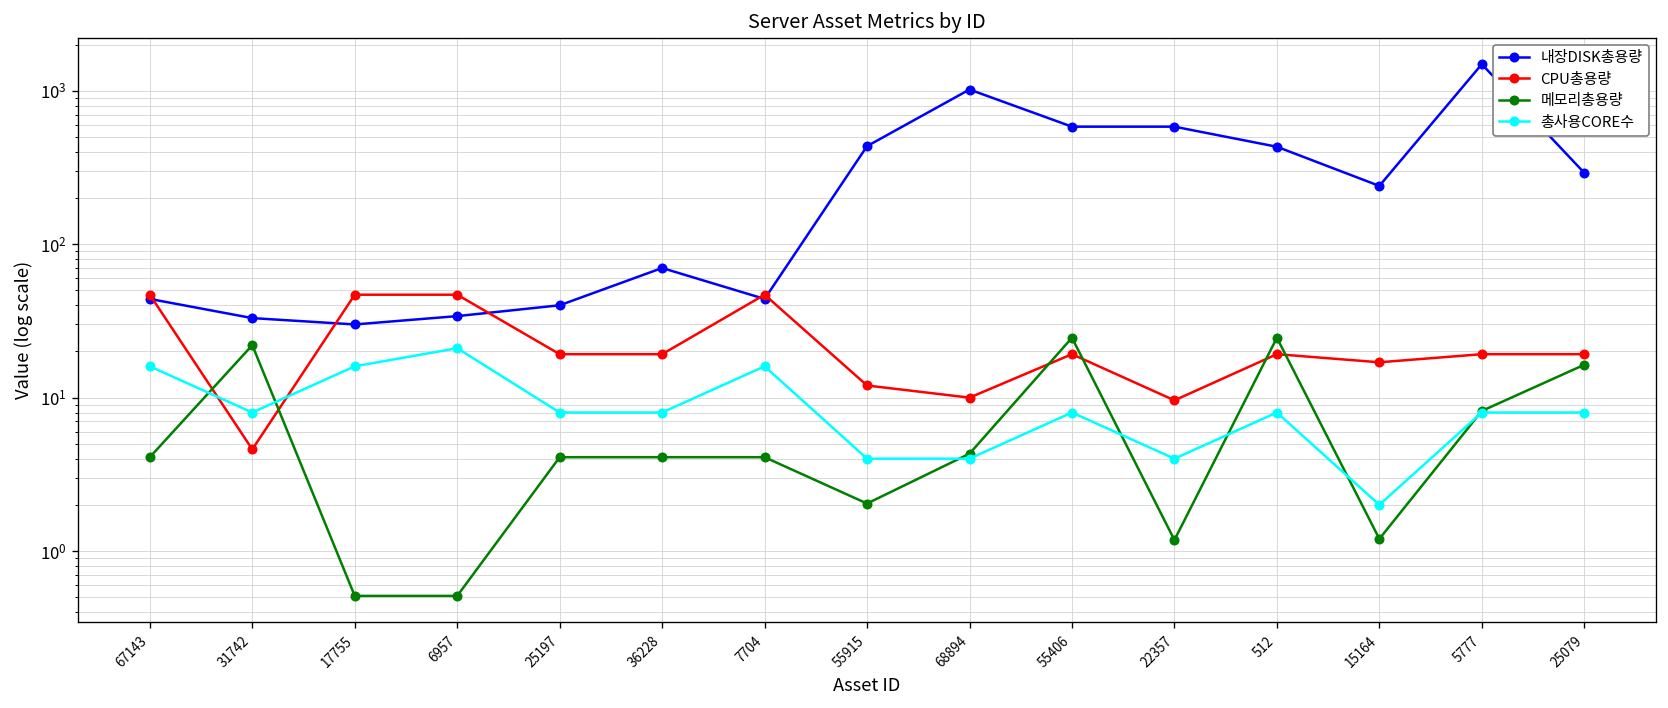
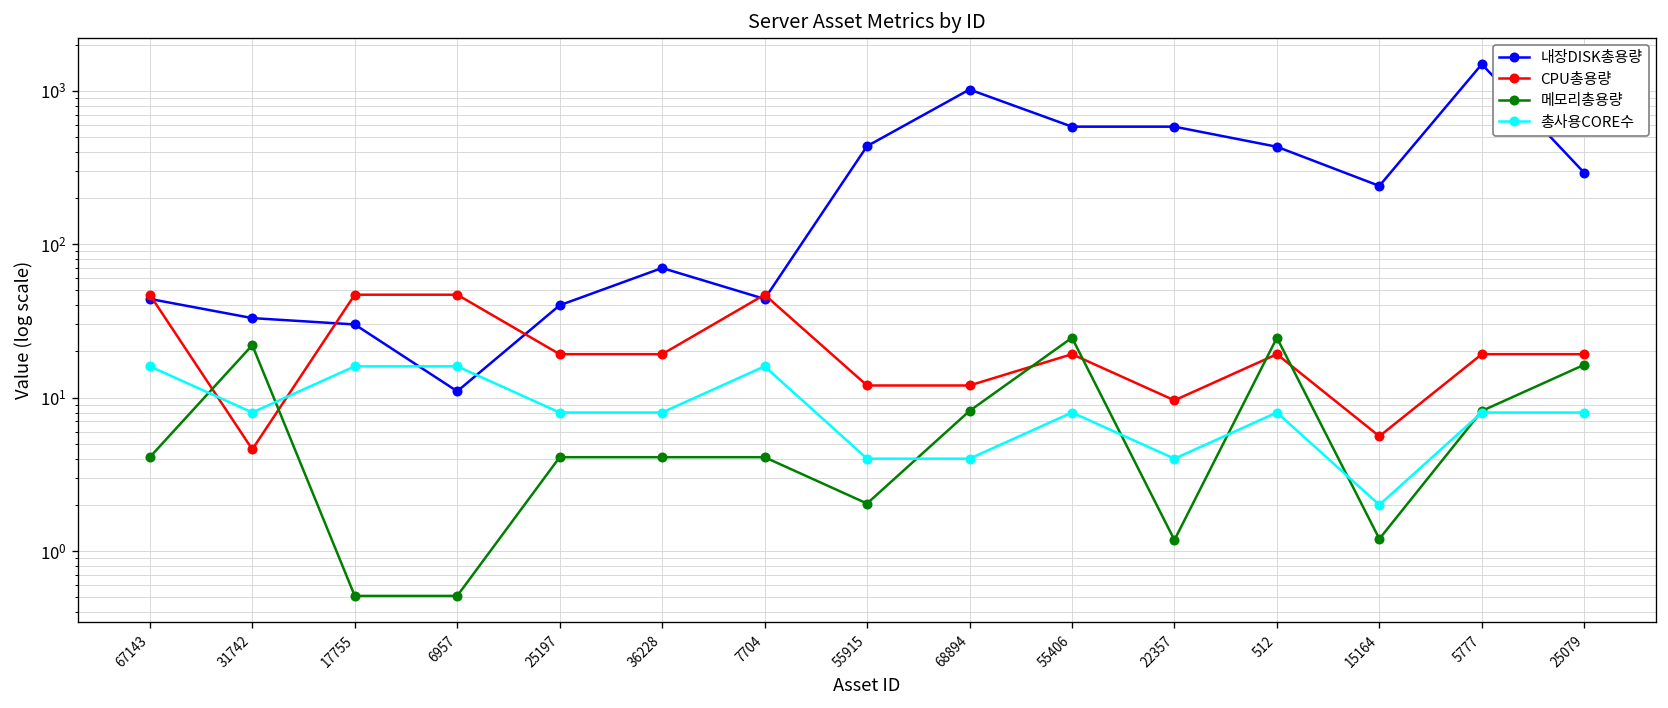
  {
    "내장DISK총용량": {
      "67143": 44,
      "31742": 33,
      "17755": 30,
-     "6957": 34,
+     "6957": 11,
      "25197": 40,
      "36228": 70,
      "7704": 44,
      "55915": 440,
      "68894": 1000,
      "55406": 600,
      "22357": 600,
      "512": 430,
      "15164": 240,
      "5777": 1500,
      "25079": 290
    },
    "CPU총용량": {
      "67143": 47,
      "31742": 4.6,
      "17755": 47,
      "6957": 47,
      "25197": 19,
      "36228": 19,
      "7704": 47,
      "55915": 12,
-     "68894": 10,
+     "68894": 12,
      "55406": 19,
      "22357": 10,
      "512": 19,
-     "15164": 17,
+     "15164": 6,
      "5777": 19,
      "25079": 19
    },
    "메모리총용량": {
      "67143": 4.1,
      "31742": 22,
      "17755": 0.5,
      "6957": 0.5,
      "25197": 4.1,
      "36228": 4.1,
      "7704": 4.1,
      "55915": 2.0,
-     "68894": 4.3,
+     "68894": 8,
      "55406": 25,
      "22357": 1.2,
      "512": 25,
      "15164": 1.2,
      "25079": 16
    },
    "총사용CORE수": {
      "67143": 16,
      "31742": 8,
      "17755": 16,
-     "6957": 21,
+     "6957": 16,
      "25197": 8,
      "36228": 8,
      "7704": 16,
      "55915": 4,
      "68894": 4,
      "55406": 8,
      "22357": 4,
      "512": 8,
      "15164": 2,
      "25079": 8
    }
  }
